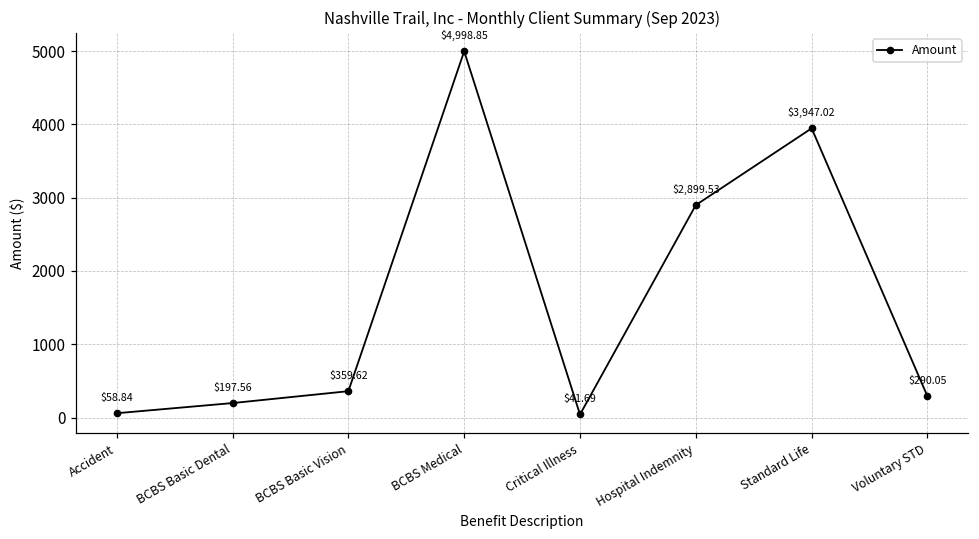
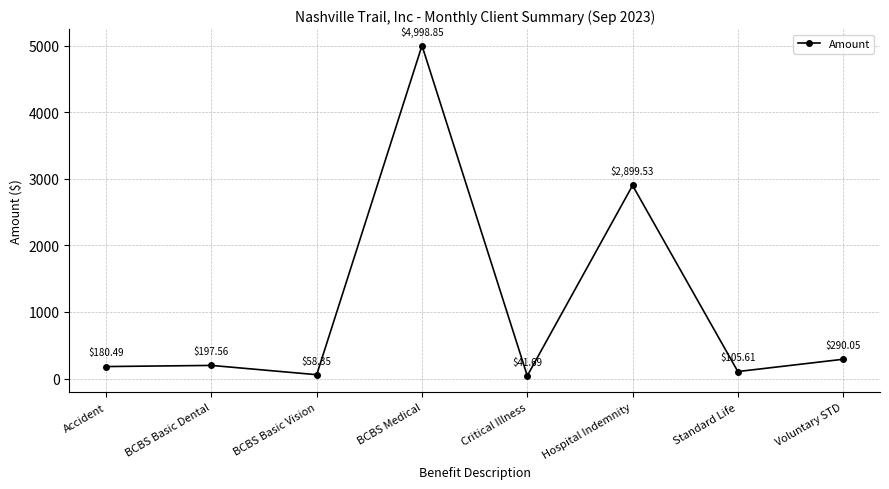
  {
-   "Accident": "$58.84",
+   "Accident": "$180.49",
    "BCBS Basic Dental": "$197.56",
-   "BCBS Basic Vision": "$359.62",
+   "BCBS Basic Vision": "$58.35",
    "BCBS Medical": "$4,998.85",
    "Critical Illness": "$41.69",
    "Hospital Indemnity": "$2,899.53",
-   "Standard Life": "$3,947.02",
+   "Standard Life": "$105.61",
    "Voluntary STD": "$290.05"
  }
